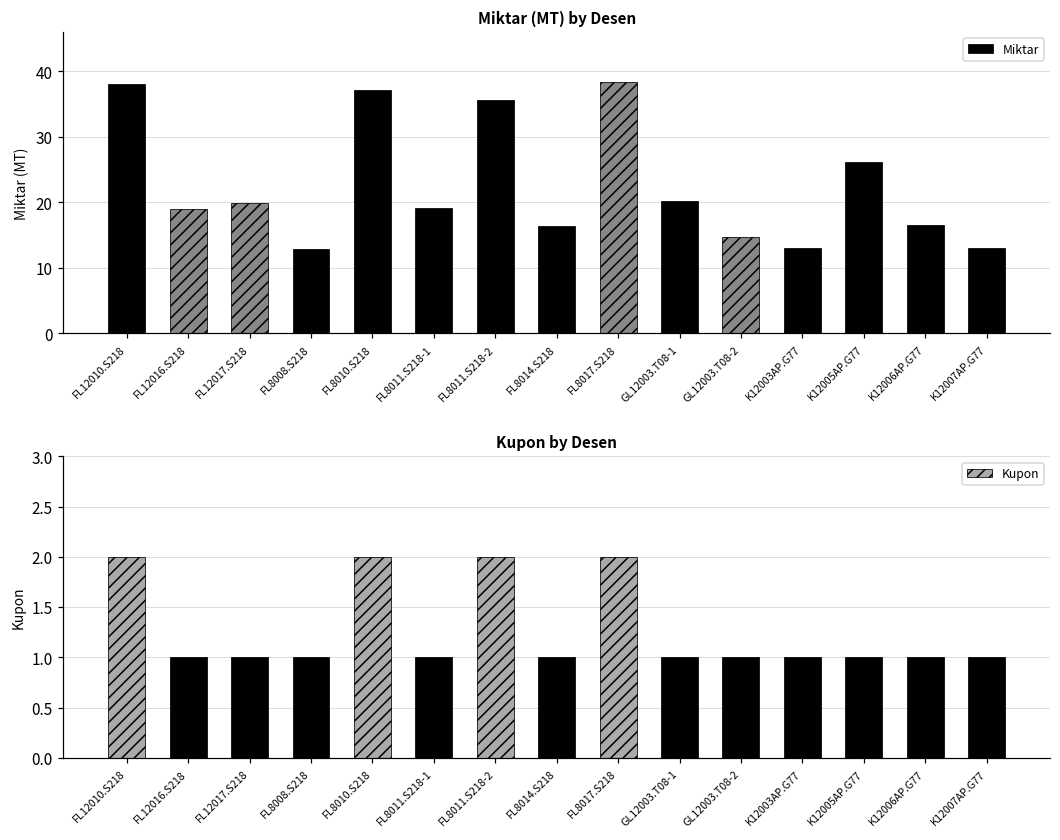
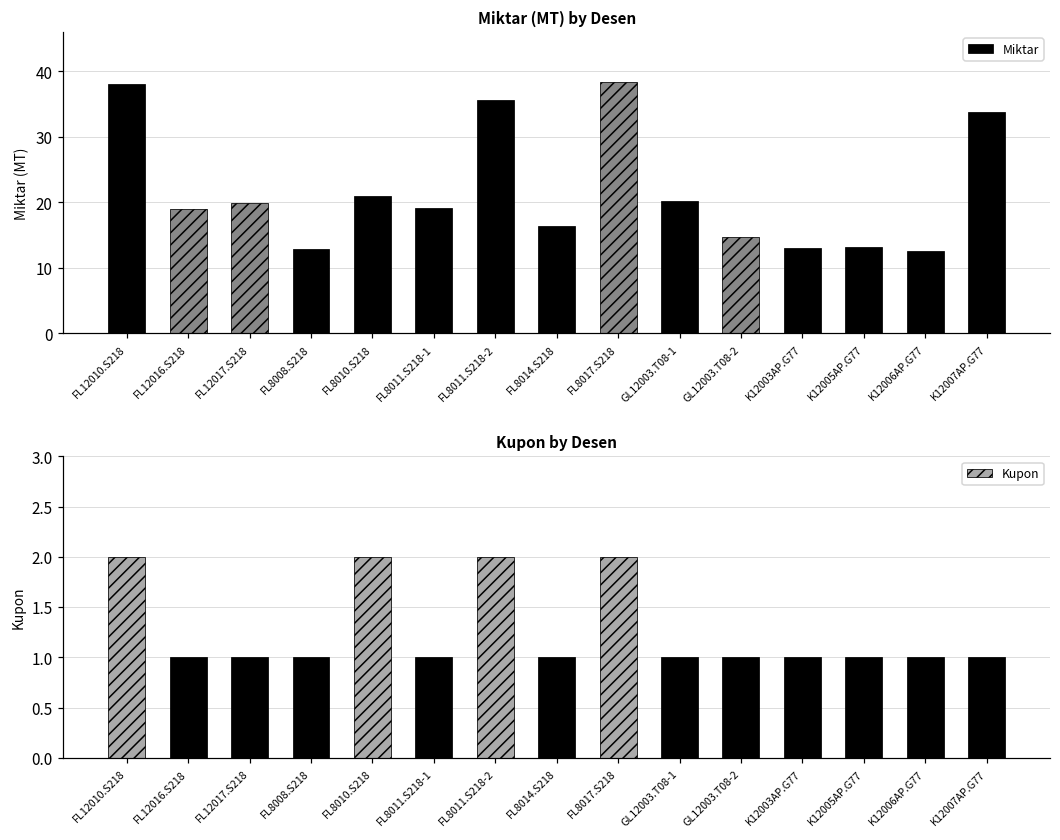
  {
    "Miktar (MT) by Desen": {
      "FL12010.S218": 38,
      "FL12016.S218": 19,
      "FL12017.S218": 20,
      "FL8008.S218": 13,
-     "FL8010.S218": 37,
+     "FL8010.S218": 21,
      "FL8011.S218-1": 19,
      "FL8011.S218-2": 36,
      "FL8014.S218": 16,
      "FL8017.S218": 38,
      "GL12003.T08-1": 20,
      "GL12003.T08-2": 15,
      "K12003AP.G77": 13,
-     "K12005AP.G77": 26,
-     "K12006AP.G77": 17,
-     "K12007AP.G77": 13
+     "K12005AP.G77": 13,
+     "K12006AP.G77": 13,
+     "K12007AP.G77": 34
    },
    "Kupon by Desen": {
      "FL12010.S218": 2.0,
      "FL12016.S218": 1.0,
      "FL12017.S218": 1.0,
      "FL8008.S218": 1.0,
      "FL8010.S218": 2.0,
      "FL8011.S218-1": 1.0,
      "FL8011.S218-2": 2.0,
      "FL8014.S218": 1.0,
      "FL8017.S218": 2.0,
      "GL12003.T08-1": 1.0,
      "GL12003.T08-2": 1.0,
      "K12003AP.G77": 1.0,
      "K12005AP.G77": 1.0,
      "K12006AP.G77": 1.0,
      "K12007AP.G77": 1.0
    }
  }
